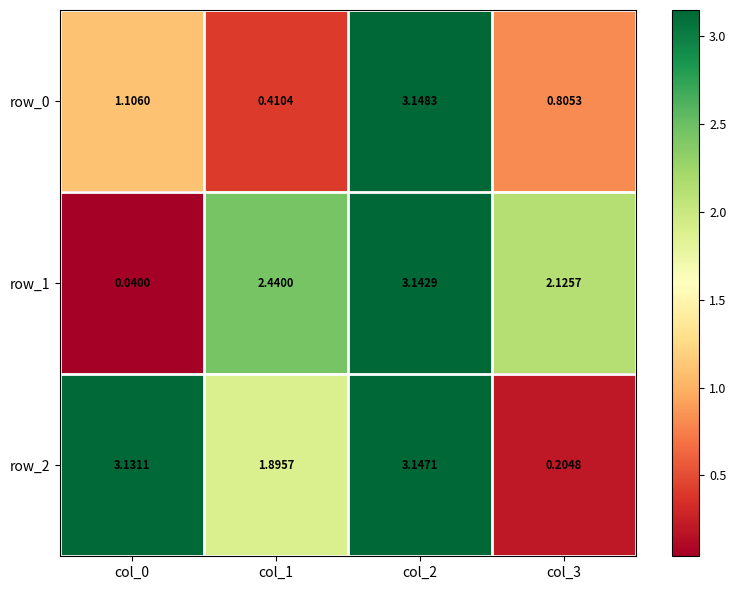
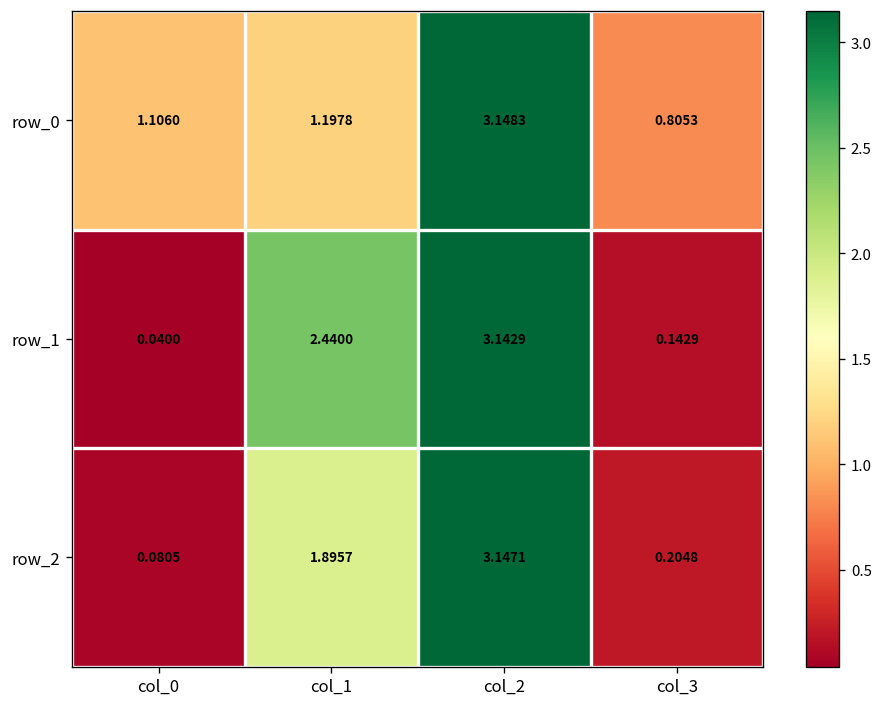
  {
    "row_0": {
      "col_0": 1.1060,
-     "col_1": 0.4104,
+     "col_1": 1.1978,
      "col_2": 3.1483,
      "col_3": 0.8053
    },
    "row_1": {
      "col_0": 0.0400,
      "col_1": 2.4400,
      "col_2": 3.1429,
-     "col_3": 2.1257
+     "col_3": 0.1429
    },
    "row_2": {
-     "col_0": 3.1311,
+     "col_0": 0.0805,
      "col_1": 1.8957,
      "col_2": 3.1471,
      "col_3": 0.2048
    }
  }
